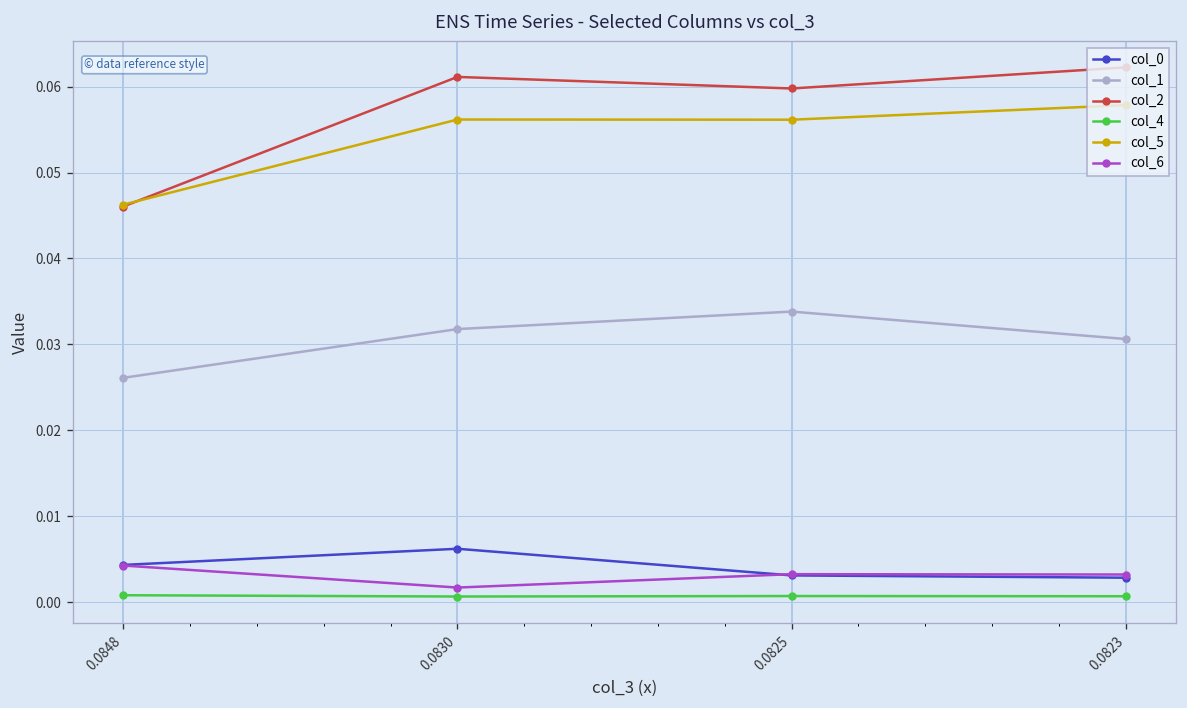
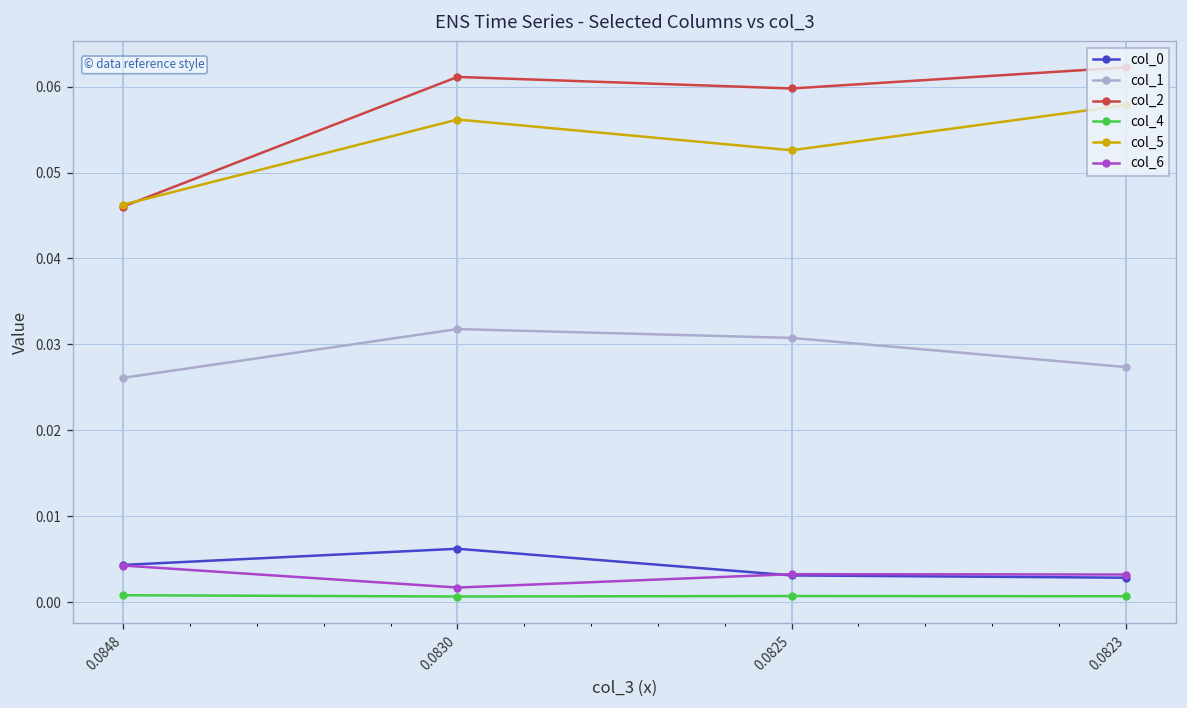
  {
    "col_0": {
      "0.0830": 0.006,
      "0.0823": 0.003
    },
    "col_1": {
      "0.0848": 0.026,
      "0.0830": 0.032,
-     "0.0825": 0.034,
-     "0.0823": 0.031
+     "0.0825": 0.031,
+     "0.0823": 0.027
    },
    "col_2": {
      "0.0830": 0.061,
      "0.0825": 0.060
    },
    "col_4": {
      "0.0848": 0.001,
      "0.0830": 0.001,
      "0.0825": 0.001,
      "0.0823": 0.001
    },
    "col_5": {
      "0.0830": 0.056,
-     "0.0825": 0.056
+     "0.0825": 0.053
    },
    "col_6": {
      "0.0830": 0.002,
      "0.0823": 0.003
    }
  }
